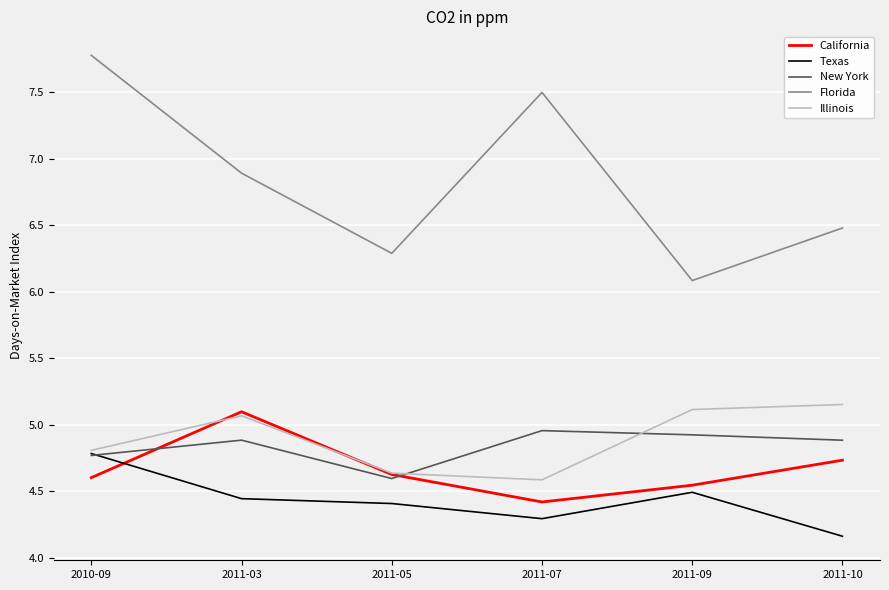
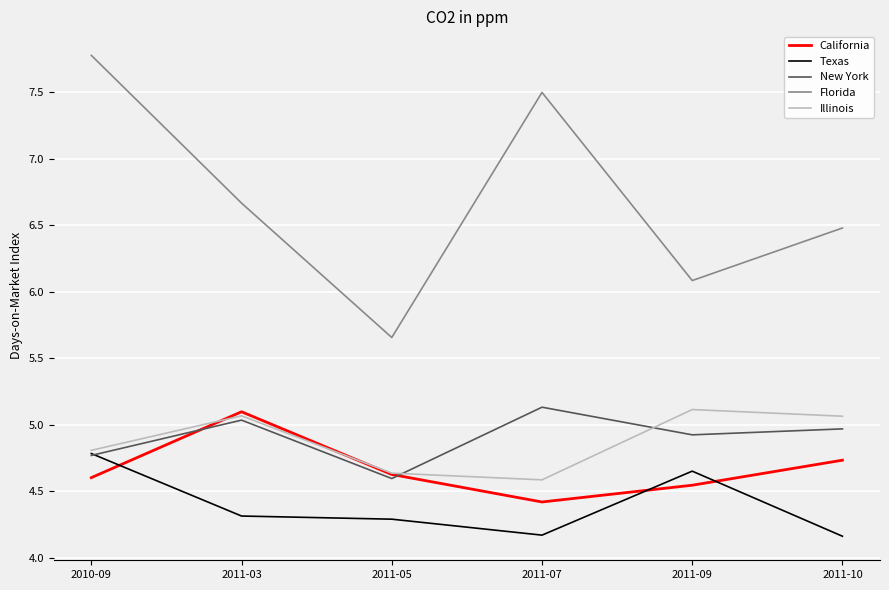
  {
    "California": {
      "2010-09": 4.60,
      "2011-03": 5.10,
      "2011-07": 4.42,
      "2011-09": 4.55,
      "2011-10": 4.73
    },
    "Texas": {
-     "2011-03": 4.44,
-     "2011-05": 4.41,
-     "2011-07": 4.29,
-     "2011-09": 4.49,
+     "2011-03": 4.31,
+     "2011-05": 4.29,
+     "2011-07": 4.17,
+     "2011-09": 4.65,
      "2011-10": 4.16
    },
    "New York": {
-     "2011-03": 4.88,
+     "2011-03": 5.03,
      "2011-05": 4.60,
-     "2011-07": 4.96,
+     "2011-07": 5.13,
      "2011-09": 4.92,
-     "2011-10": 4.88
+     "2011-10": 4.97
    },
    "Florida": {
      "2010-09": 7.78,
-     "2011-03": 6.89,
-     "2011-05": 6.29,
+     "2011-03": 6.67,
+     "2011-05": 5.66,
      "2011-07": 7.50,
      "2011-09": 6.08,
      "2011-10": 6.48
    },
    "Illinois": {
      "2010-09": 4.81,
      "2011-03": 5.07,
      "2011-07": 4.59,
      "2011-09": 5.11,
-     "2011-10": 5.15
+     "2011-10": 5.06
    }
  }
